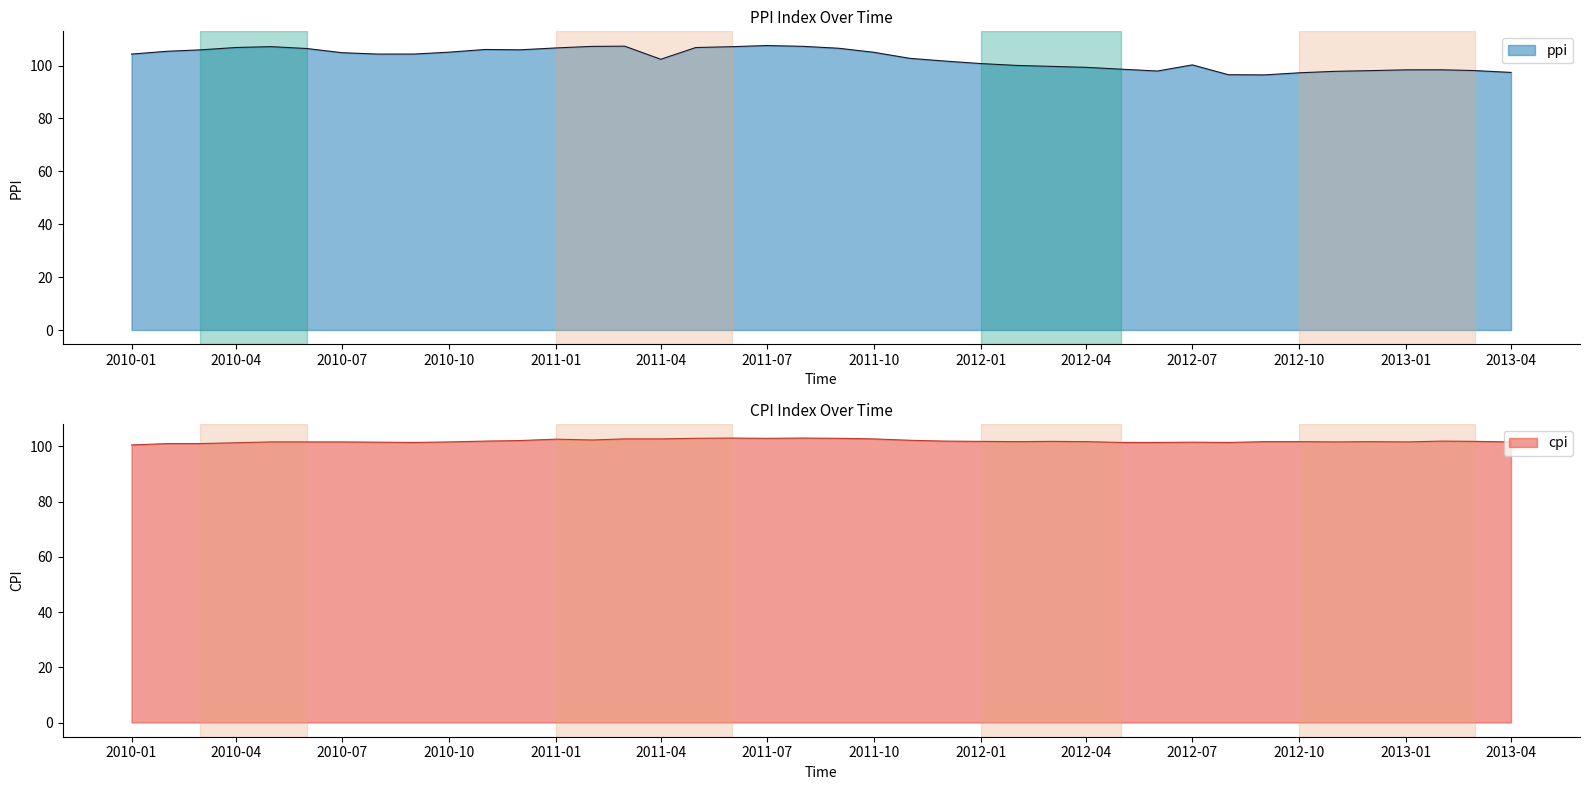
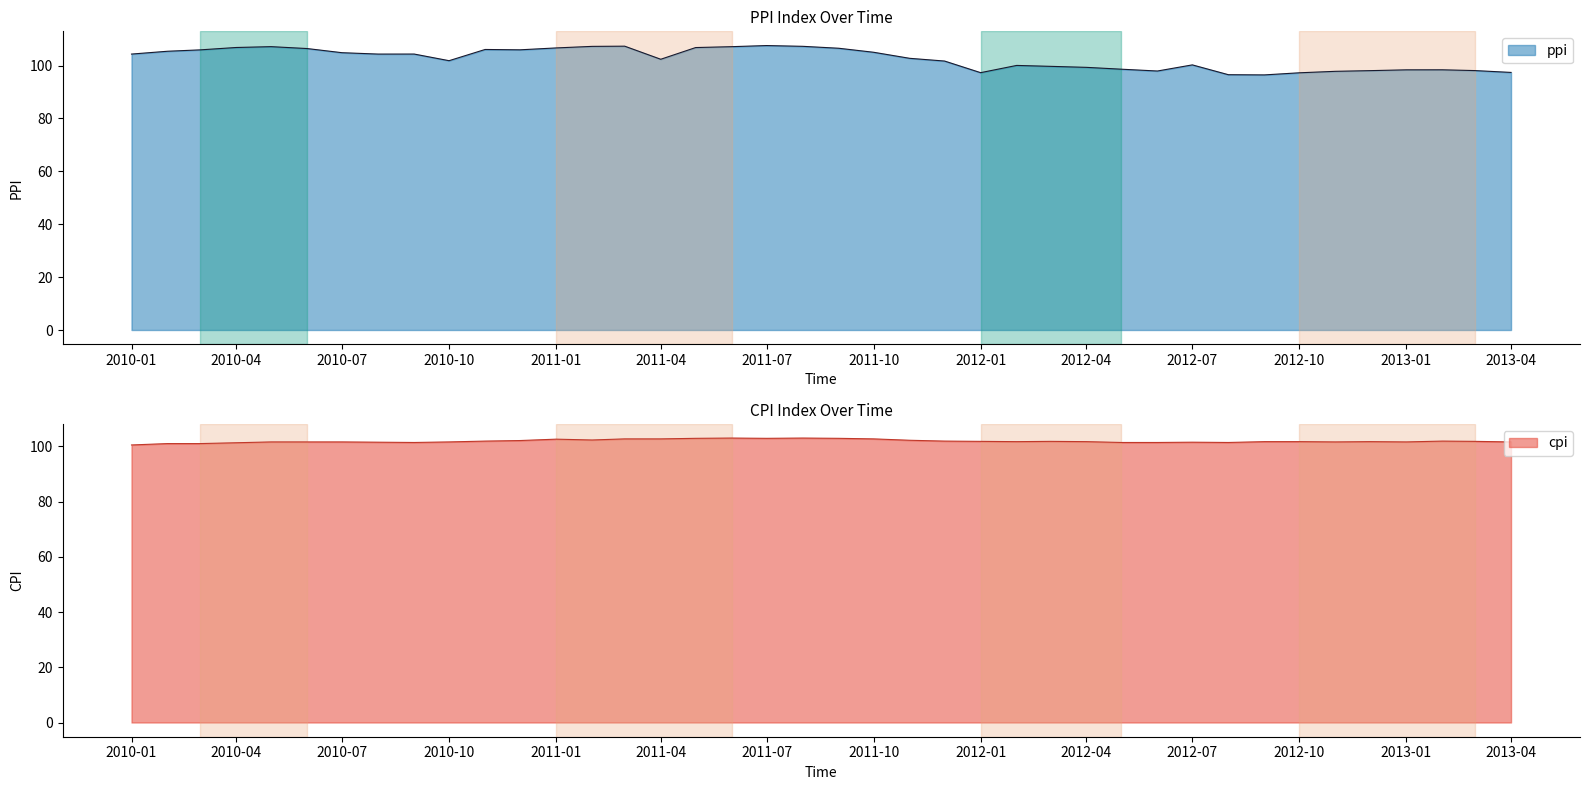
  {
    "PPI Index Over Time": {
      "2010-01": 104,
      "2010-04": 107,
      "2010-07": 105,
-     "2010-10": 105,
+     "2010-10": 102,
      "2011-01": 107,
      "2011-04": 102,
      "2011-07": 108,
      "2011-10": 105,
-     "2012-01": 101,
+     "2012-01": 97,
      "2012-04": 99,
      "2012-07": 100,
      "2012-10": 97,
      "2013-01": 98,
      "2013-04": 97
    },
    "CPI Index Over Time": {
      "2010-01": 101,
      "2010-04": 101,
      "2010-07": 102,
      "2010-10": 102,
      "2011-01": 103,
      "2011-04": 103,
      "2011-07": 103,
      "2011-10": 103,
      "2012-01": 102,
      "2012-04": 102,
      "2012-07": 102,
      "2012-10": 102,
      "2013-01": 102
    }
  }
